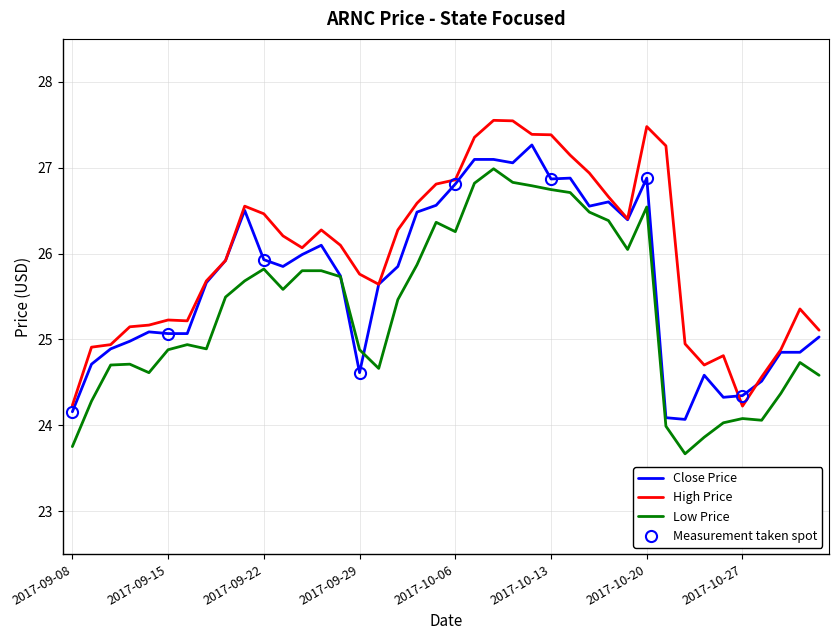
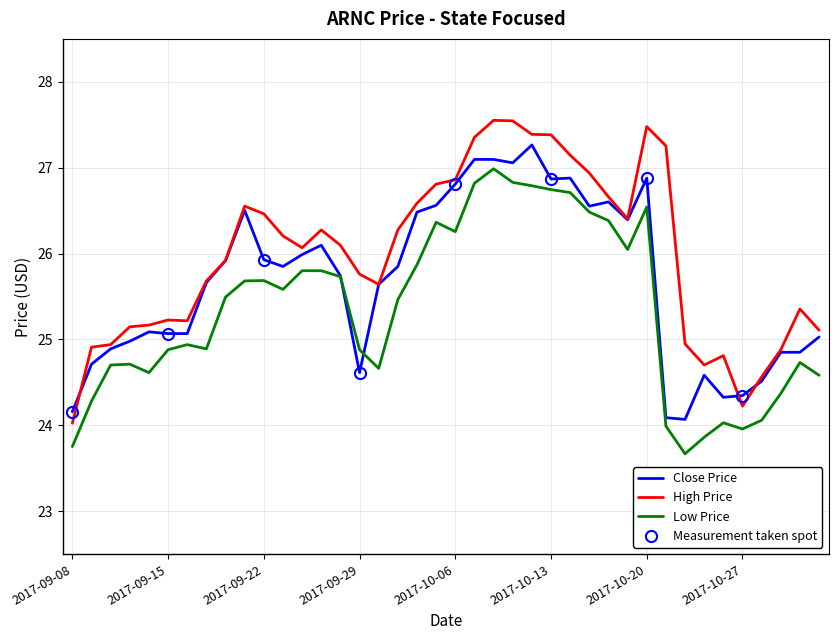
  {
    "High Price": {
-     "2017-09-08": 24.2,
+     "2017-09-08": 24.0,
      "2017-09-15": 25.2,
      "2017-09-22": 26.5,
      "2017-09-29": 25.8,
      "2017-10-06": 26.9,
      "2017-10-13": 27.4,
      "2017-10-20": 27.5,
      "2017-10-27": 24.2
    },
    "Low Price": {
      "2017-09-08": 23.8,
      "2017-09-15": 24.9,
-     "2017-09-22": 25.8,
+     "2017-09-22": 25.7,
      "2017-09-29": 24.9,
      "2017-10-06": 26.3,
      "2017-10-13": 26.7,
      "2017-10-20": 26.5,
-     "2017-10-27": 24.1
+     "2017-10-27": 24.0
    }
  }
